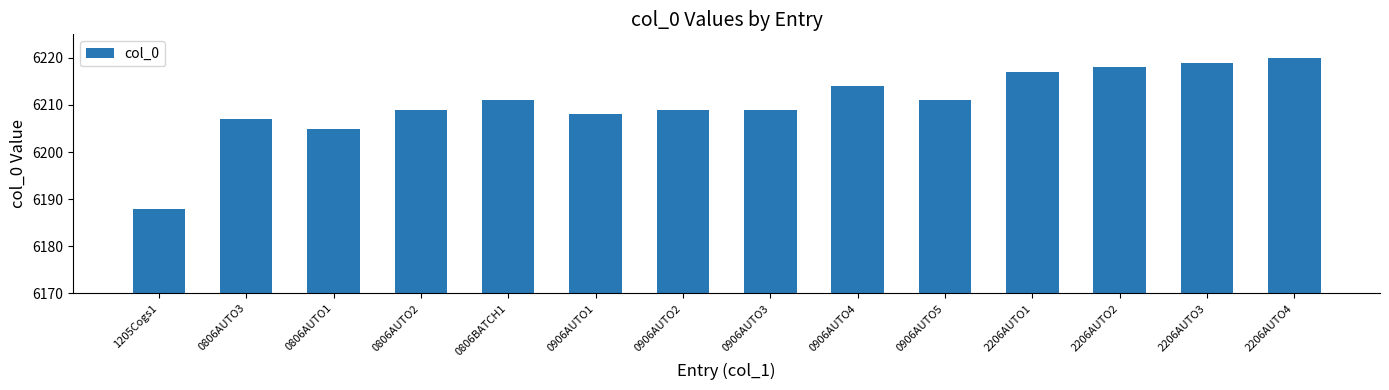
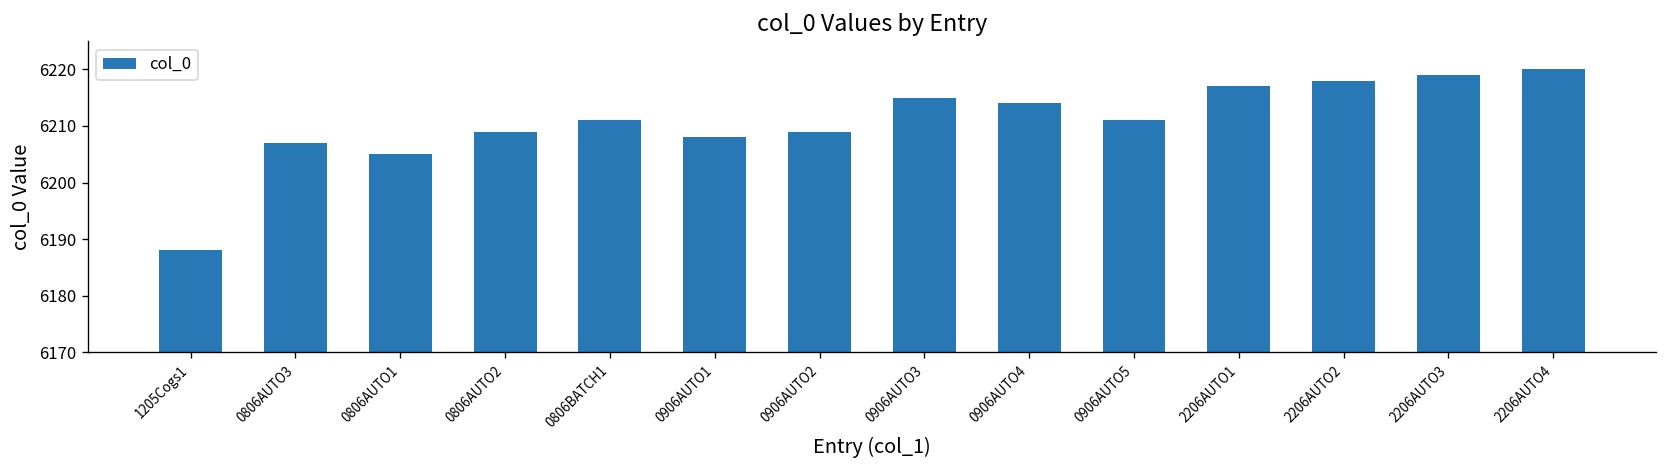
  {
    "1205Cogs1": 6188,
    "0806AUTO3": 6207,
    "0806AUTO1": 6205,
    "0806AUTO2": 6209,
    "0806BATCH1": 6211,
    "0906AUTO1": 6208,
    "0906AUTO2": 6209,
-   "0906AUTO3": 6209,
+   "0906AUTO3": 6215,
    "0906AUTO4": 6214,
    "0906AUTO5": 6211,
    "2206AUTO1": 6217,
    "2206AUTO2": 6218,
    "2206AUTO3": 6219,
    "2206AUTO4": 6220
  }
